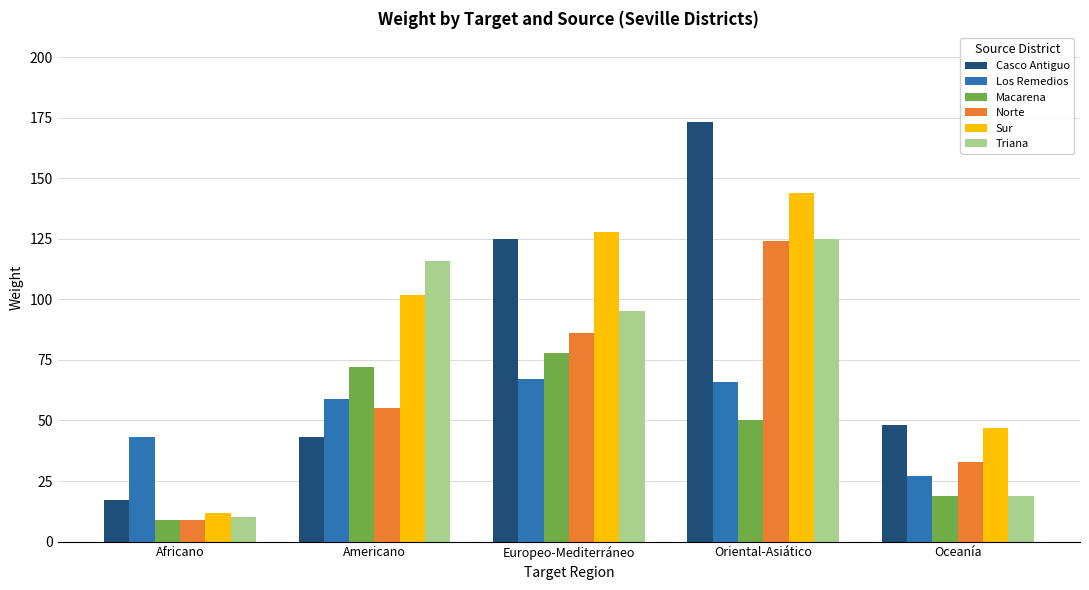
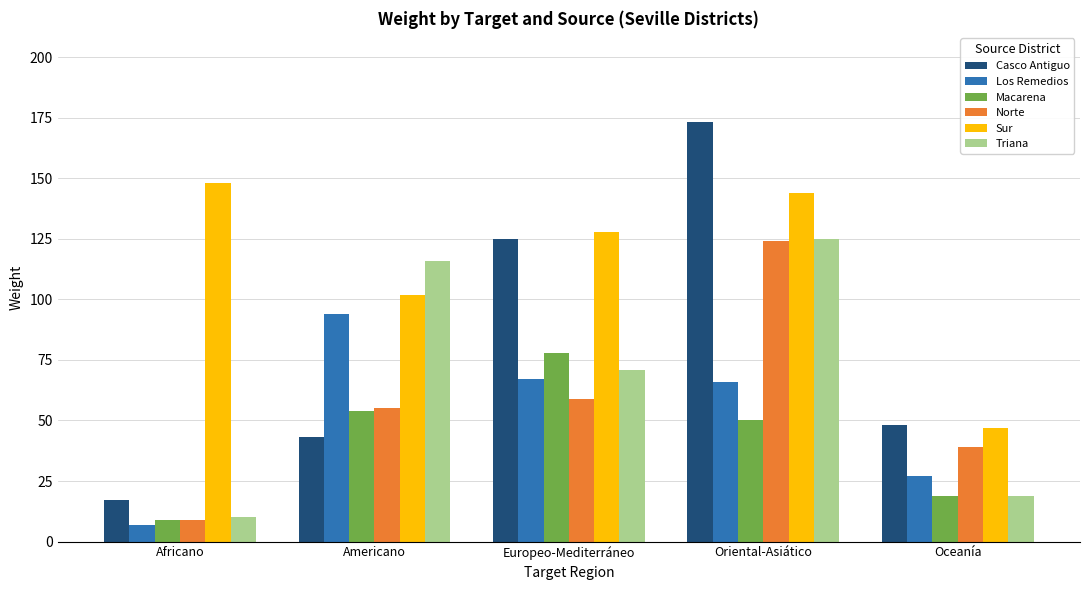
  {
    "Casco Antiguo": {
      "Africano": 17,
      "Americano": 43,
      "Europeo-Mediterráneo": 125,
      "Oriental-Asiático": 173,
      "Oceanía": 48
    },
    "Los Remedios": {
-     "Africano": 43,
-     "Americano": 59,
+     "Africano": 7,
+     "Americano": 94,
      "Europeo-Mediterráneo": 67,
      "Oriental-Asiático": 66,
      "Oceanía": 27
    },
    "Macarena": {
      "Africano": 9,
-     "Americano": 72,
+     "Americano": 54,
      "Europeo-Mediterráneo": 78,
      "Oriental-Asiático": 50,
      "Oceanía": 19
    },
    "Norte": {
      "Africano": 9,
      "Americano": 55,
-     "Europeo-Mediterráneo": 86,
+     "Europeo-Mediterráneo": 59,
      "Oriental-Asiático": 124,
-     "Oceanía": 33
+     "Oceanía": 39
    },
    "Sur": {
-     "Africano": 12,
+     "Africano": 148,
      "Americano": 102,
      "Europeo-Mediterráneo": 128,
      "Oriental-Asiático": 144,
      "Oceanía": 47
    },
    "Triana": {
      "Africano": 10,
      "Americano": 116,
-     "Europeo-Mediterráneo": 95,
+     "Europeo-Mediterráneo": 71,
      "Oriental-Asiático": 125,
      "Oceanía": 19
    }
  }
